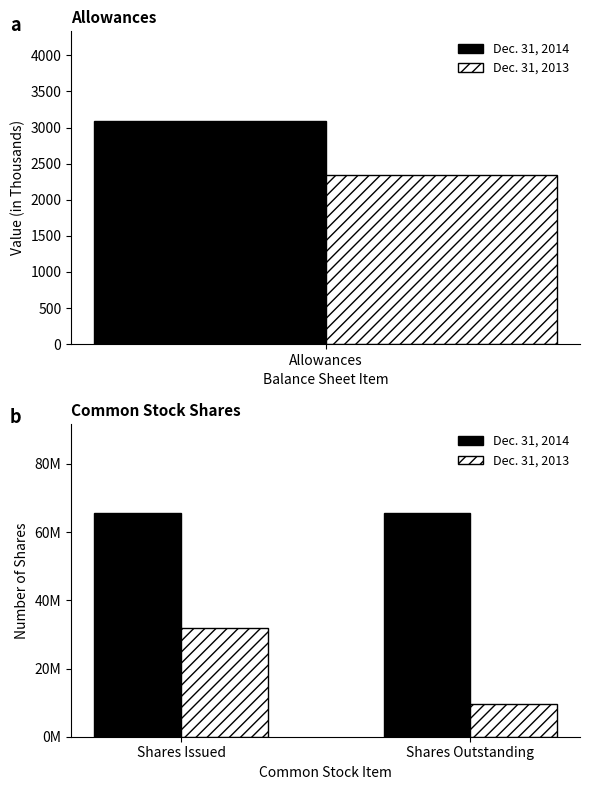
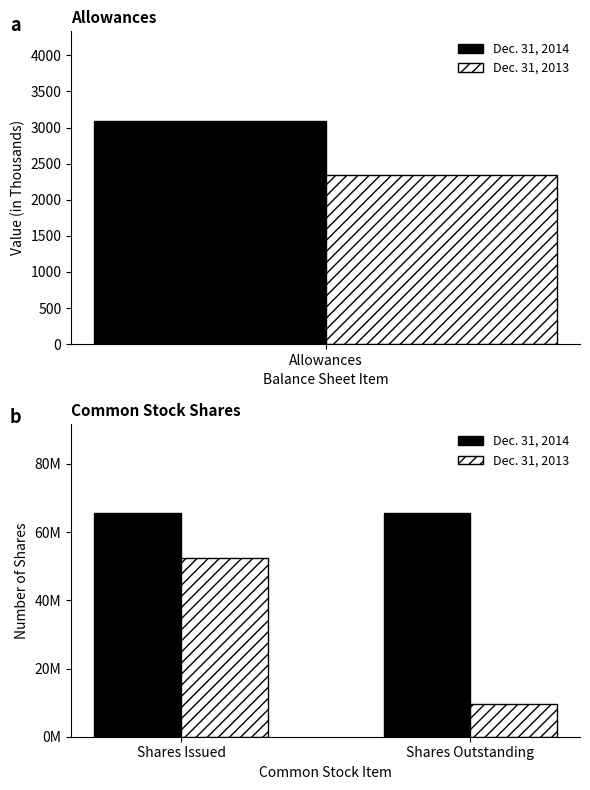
  {
    "Common Stock Shares": {
      "Dec. 31, 2014": {
        "Shares Issued": 66000000,
        "Shares Outstanding": 66000000
      },
      "Dec. 31, 2013": {
-       "Shares Issued": 32000000,
+       "Shares Issued": 52000000,
        "Shares Outstanding": 10000000
      }
    }
  }
